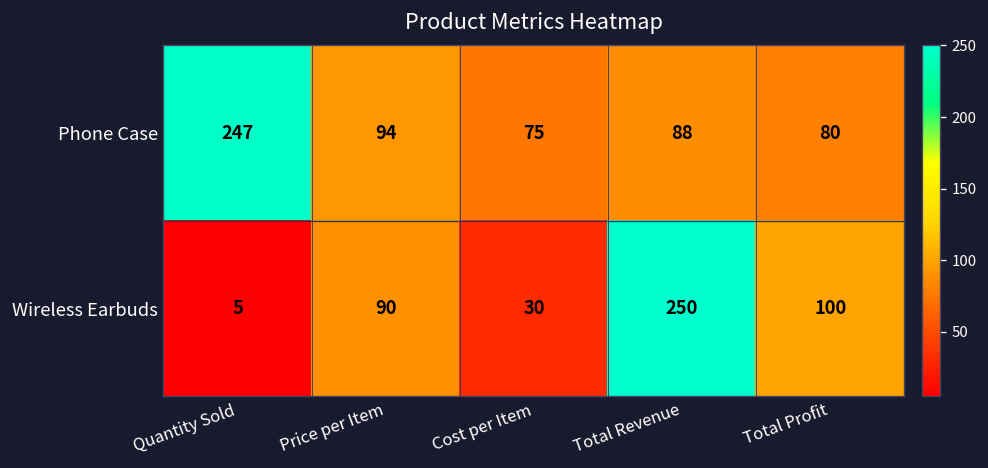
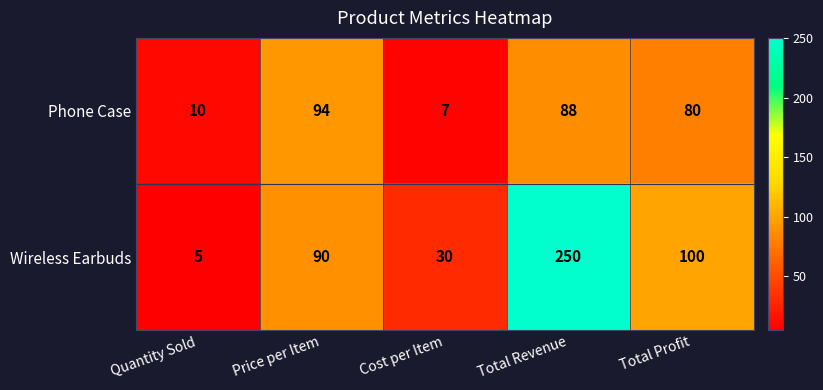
  {
    "Phone Case": {
-     "Quantity Sold": 247,
+     "Quantity Sold": 10,
      "Price per Item": 94,
-     "Cost per Item": 75,
+     "Cost per Item": 7,
      "Total Revenue": 88,
      "Total Profit": 80
    },
    "Wireless Earbuds": {
      "Quantity Sold": 5,
      "Price per Item": 90,
      "Cost per Item": 30,
      "Total Revenue": 250,
      "Total Profit": 100
    }
  }
